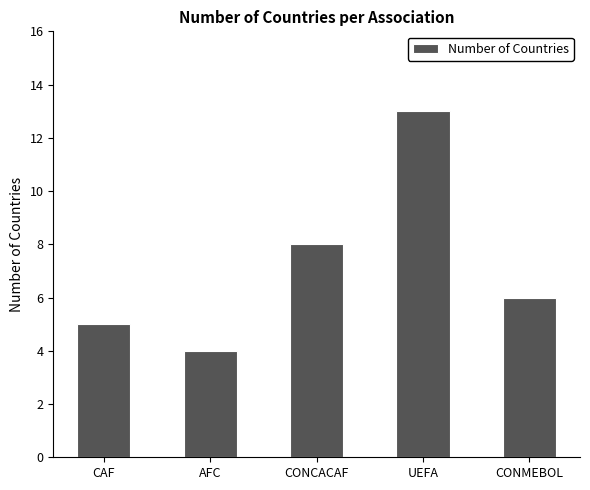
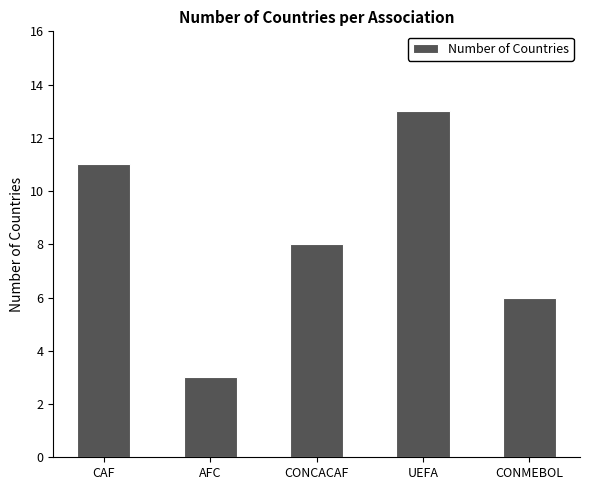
  {
-   "CAF": 5,
-   "AFC": 4,
+   "CAF": 11,
+   "AFC": 3,
    "CONCACAF": 8,
    "UEFA": 13,
    "CONMEBOL": 6
  }
